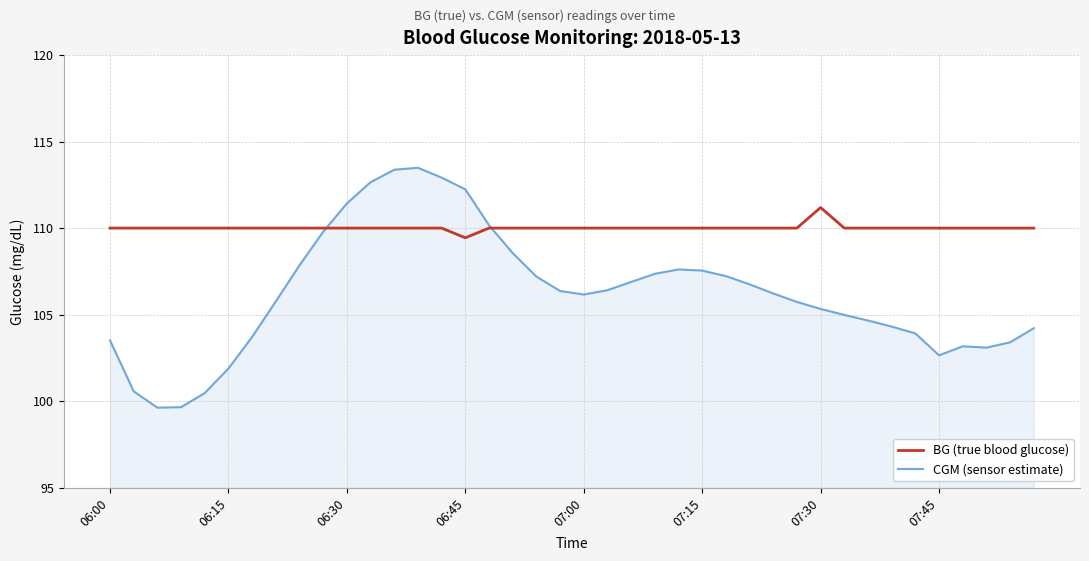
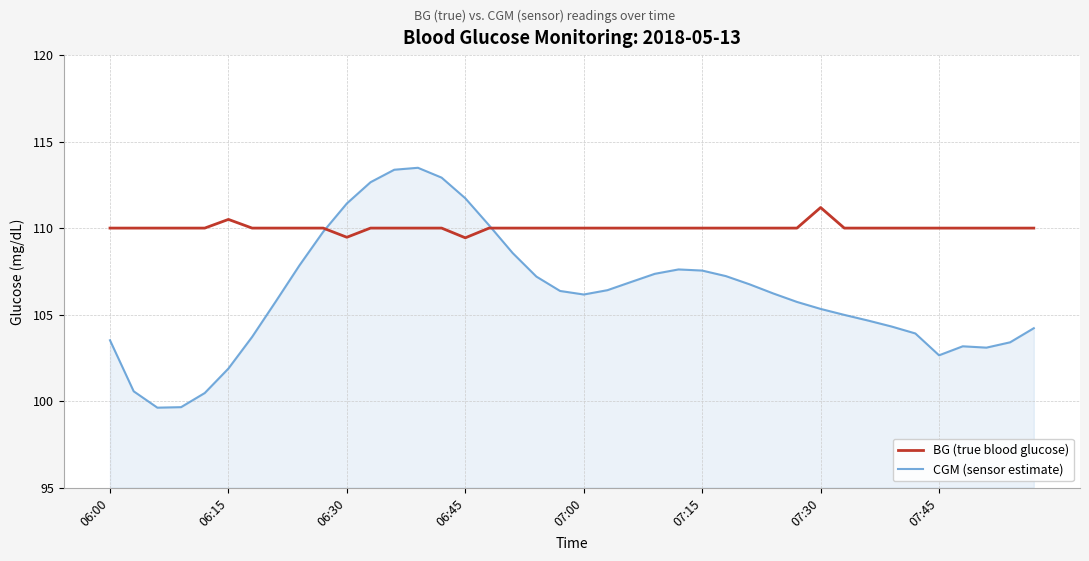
  {
    "BG (true blood glucose)": {
      "06:00": 110.0,
-     "06:15": 110.0,
-     "06:30": 110.0,
+     "06:15": 110.5,
+     "06:30": 109.5,
      "06:45": 109.4,
      "07:00": 110.0,
      "07:15": 110.0,
      "07:30": 111.2,
      "07:45": 110.0
    },
    "CGM (sensor estimate)": {
      "06:00": 103.5,
      "06:15": 101.9,
      "06:30": 111.4,
-     "06:45": 112.2,
+     "06:45": 111.7,
      "07:00": 106.2,
      "07:15": 107.5,
      "07:30": 105.3,
      "07:45": 102.6
    }
  }
